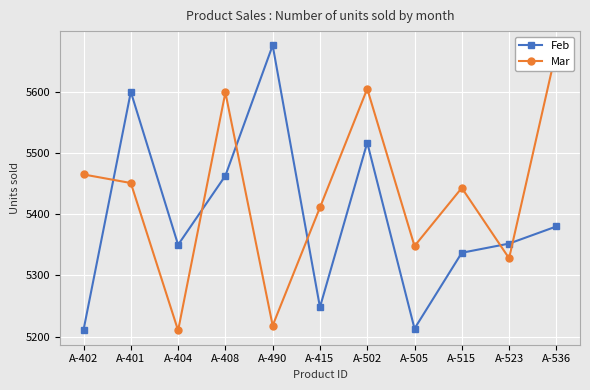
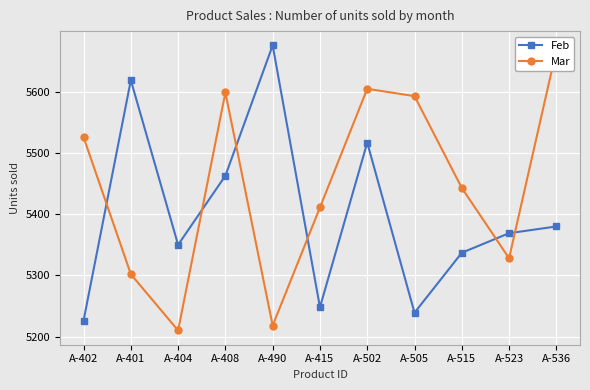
  {
    "Feb": {
-     "A-402": 5210,
-     "A-401": 5600,
+     "A-402": 5230,
+     "A-401": 5620,
      "A-404": 5350,
      "A-408": 5460,
      "A-490": 5680,
      "A-415": 5250,
      "A-502": 5520,
-     "A-505": 5210,
+     "A-505": 5240,
      "A-515": 5340,
-     "A-523": 5350,
+     "A-523": 5370,
      "A-536": 5380
    },
    "Mar": {
-     "A-402": 5470,
-     "A-401": 5450,
+     "A-402": 5530,
+     "A-401": 5300,
      "A-404": 5210,
      "A-408": 5600,
      "A-490": 5220,
      "A-415": 5410,
      "A-502": 5610,
-     "A-505": 5350,
+     "A-505": 5590,
      "A-515": 5440,
      "A-523": 5330
    }
  }
